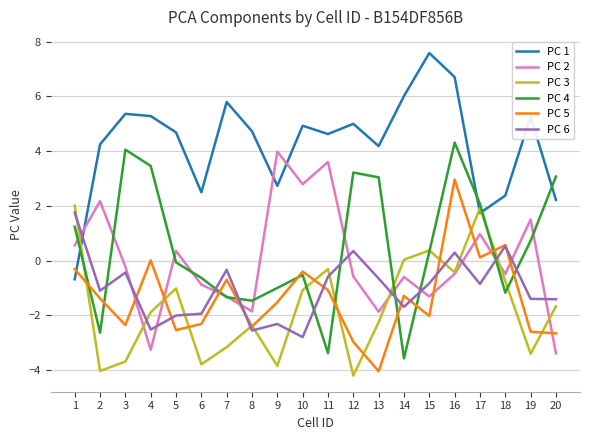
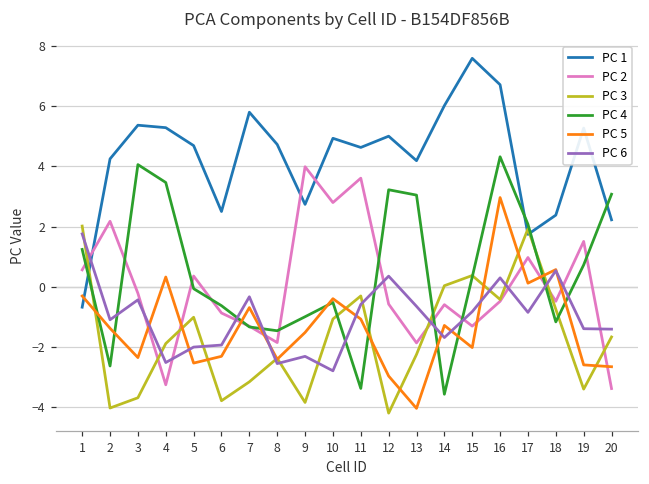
  {
    "PC 1": {
      "1": -0.7,
      "2": 4.2,
      "3": 5.4,
      "4": 5.3,
      "5": 4.7,
      "6": 2.5,
      "7": 5.8,
      "8": 4.7,
      "9": 2.7,
      "10": 4.9,
      "11": 4.6,
      "12": 5.0,
      "13": 4.2,
      "14": 6.0,
      "15": 7.6,
      "16": 6.7,
      "17": 1.7,
      "18": 2.4,
      "20": 2.2
    },
    "PC 2": {
      "1": 0.6,
      "2": 2.2,
      "3": -0.2,
      "4": -3.3,
      "5": 0.4,
      "6": -0.9,
      "8": -1.9,
      "9": 4.0,
      "10": 2.8,
      "11": 3.6,
      "12": -0.6,
      "13": -1.9,
      "14": -0.6,
      "15": -1.3,
      "17": 1.0,
      "18": -0.5,
      "19": 1.5,
      "20": -3.4
    },
    "PC 3": {
      "1": 2.0,
      "2": -4.0,
      "3": -3.7,
      "4": -1.9,
      "5": -1.0,
      "6": -3.8,
      "7": -3.2,
      "9": -3.8,
      "10": -1.1,
      "11": -0.3,
      "12": -4.2,
      "13": -2.2,
      "14": 0.0,
      "17": 1.9,
      "18": -0.7,
      "19": -3.4,
      "20": -1.7
    },
    "PC 4": {
      "1": 1.2,
      "2": -2.6,
      "3": 4.1,
      "4": 3.5,
      "5": -0.1,
      "6": -0.6,
      "8": -1.5,
      "9": -1.0,
      "10": -0.5,
      "11": -3.4,
      "12": 3.2,
      "13": 3.0,
      "14": -3.6,
      "16": 4.3,
      "17": 2.1,
      "18": -1.2,
      "19": 0.7,
      "20": 3.1
    },
    "PC 5": {
      "1": -0.3,
      "2": -1.4,
      "3": -2.4,
-     "4": 0.0,
+     "4": 0.3,
      "5": -2.5,
      "6": -2.3,
      "7": -0.7,
      "9": -1.5,
      "10": -0.4,
      "11": -1.1,
      "12": -3.0,
      "13": -4.0,
      "14": -1.3,
      "15": -2.0,
      "16": 3.0,
      "17": 0.1,
      "19": -2.6,
      "20": -2.7
    },
    "PC 6": {
      "1": 1.8,
      "2": -1.1,
      "3": -0.4,
      "4": -2.5,
      "5": -2.0,
      "6": -1.9,
      "7": -0.3,
      "8": -2.6,
      "9": -2.3,
      "10": -2.8,
      "11": -0.6,
      "12": 0.4,
      "13": -0.7,
      "14": -1.7,
      "15": -0.8,
      "16": 0.3,
      "17": -0.9,
      "19": -1.4,
      "20": -1.4
    }
  }
